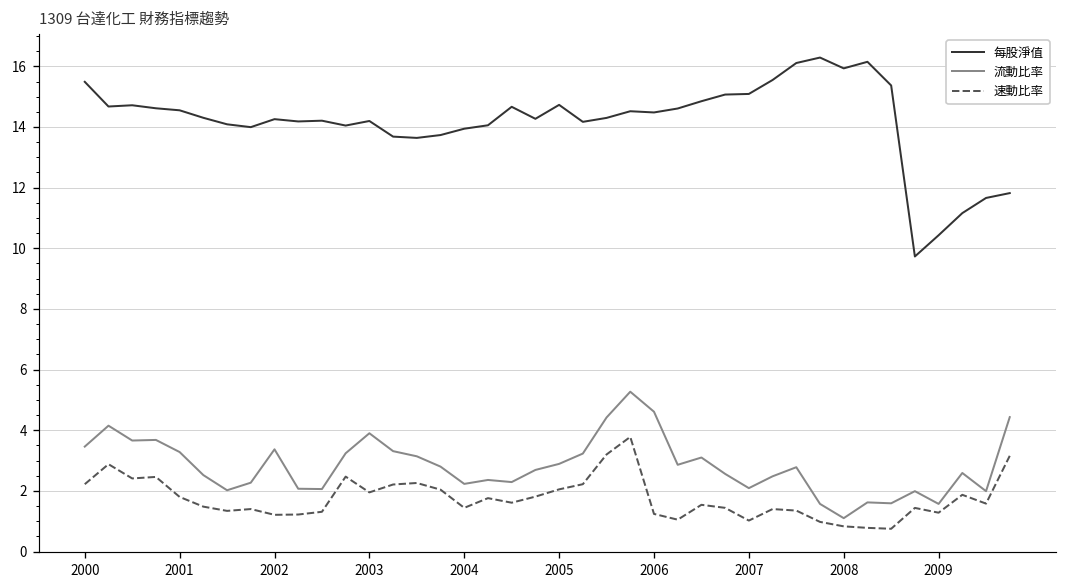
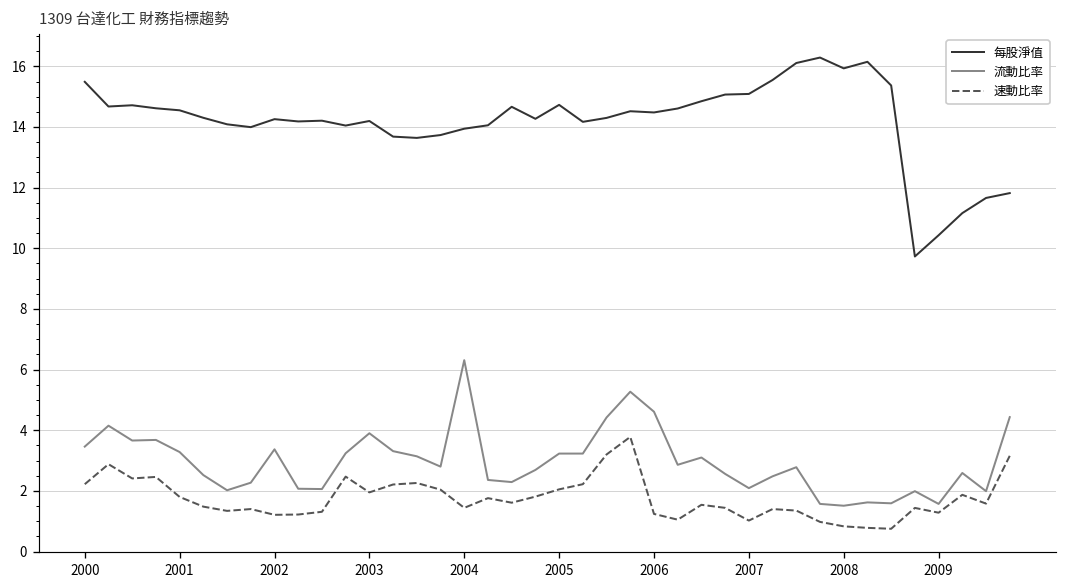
  {
    "流動比率": {
      "2000": 3.5,
      "2001": 3.3,
      "2002": 3.4,
      "2003": 3.9,
-     "2004": 2.2,
-     "2005": 2.9,
+     "2004": 6.3,
+     "2005": 3.2,
      "2006": 4.6,
      "2007": 2.1,
-     "2008": 1.1,
+     "2008": 1.5,
      "2009": 1.6
    }
  }
